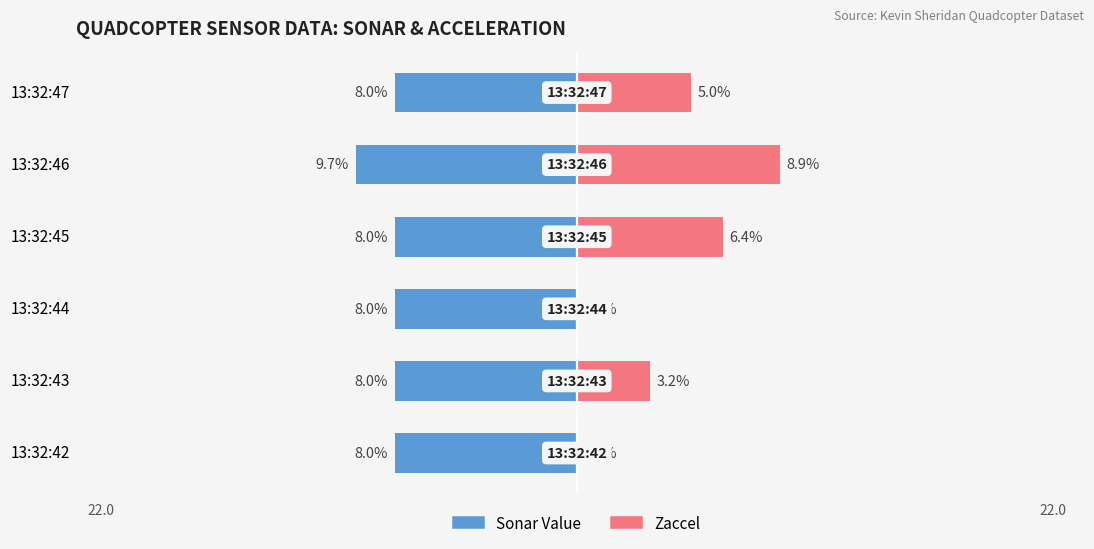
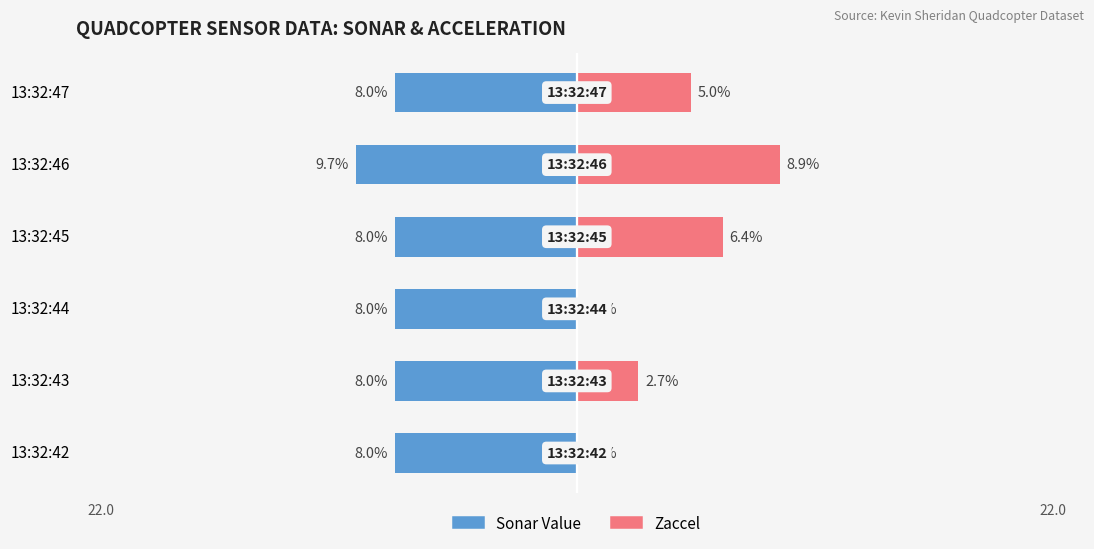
  {
    "Zaccel": {
      "13:32:47": "5.0%",
      "13:32:46": "8.9%",
      "13:32:45": "6.4%",
-     "13:32:43": "3.2%"
+     "13:32:43": "2.7%"
    }
  }
